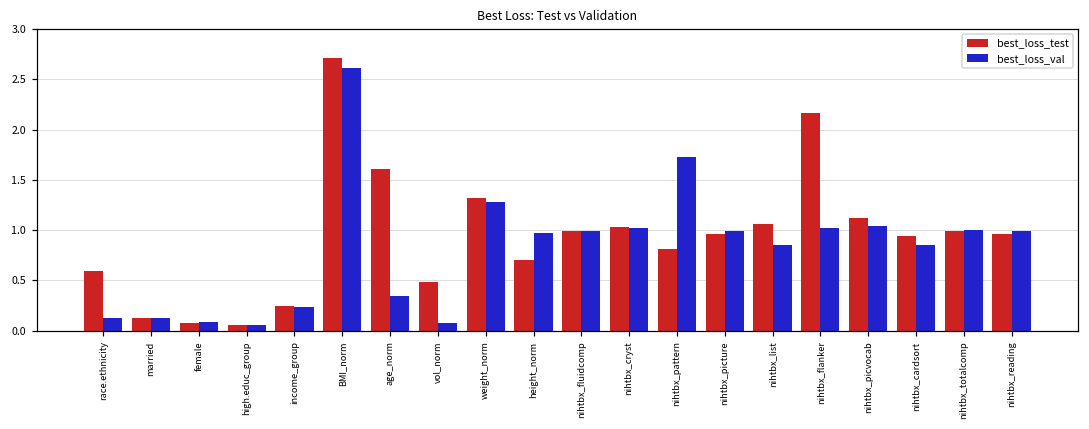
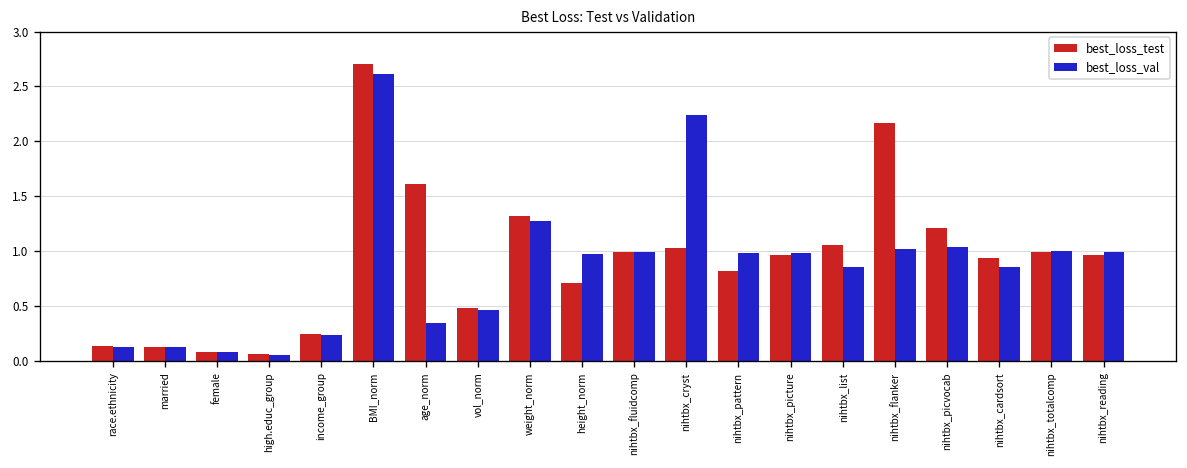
  {
    "best_loss_test": {
-     "race.ethnicity": 0.6,
+     "race.ethnicity": 0.1,
      "married": 0.1,
      "female": 0.1,
      "high.educ_group": 0.1,
      "income_group": 0.2,
      "BMI_norm": 2.7,
      "age_norm": 1.6,
      "vol_norm": 0.5,
      "weight_norm": 1.3,
      "height_norm": 0.7,
      "nihtbx_fluidcomp": 1.0,
      "nihtbx_cryst": 1.0,
      "nihtbx_pattern": 0.8,
      "nihtbx_picture": 1.0,
      "nihtbx_list": 1.1,
      "nihtbx_flanker": 2.2,
-     "nihtbx_picvocab": 1.1,
+     "nihtbx_picvocab": 1.2,
      "nihtbx_cardsort": 0.9,
      "nihtbx_totalcomp": 1.0,
      "nihtbx_reading": 1.0
    },
    "best_loss_val": {
      "race.ethnicity": 0.1,
      "married": 0.1,
      "female": 0.1,
      "high.educ_group": 0.1,
      "income_group": 0.2,
      "BMI_norm": 2.6,
      "age_norm": 0.3,
-     "vol_norm": 0.1,
+     "vol_norm": 0.5,
      "weight_norm": 1.3,
      "height_norm": 1.0,
      "nihtbx_fluidcomp": 1.0,
-     "nihtbx_cryst": 1.0,
-     "nihtbx_pattern": 1.7,
+     "nihtbx_cryst": 2.2,
+     "nihtbx_pattern": 1.0,
      "nihtbx_picture": 1.0,
      "nihtbx_list": 0.9,
      "nihtbx_flanker": 1.0,
      "nihtbx_picvocab": 1.0,
      "nihtbx_cardsort": 0.9,
      "nihtbx_totalcomp": 1.0,
      "nihtbx_reading": 1.0
    }
  }
